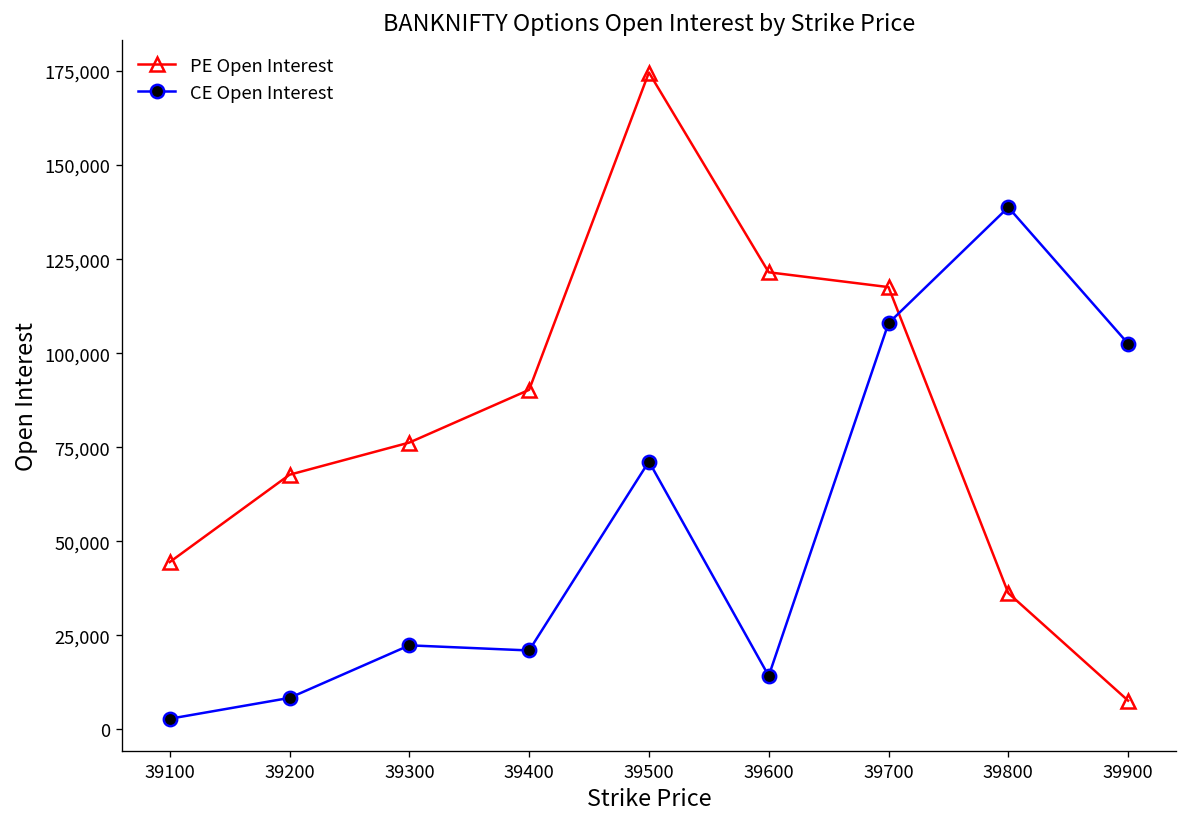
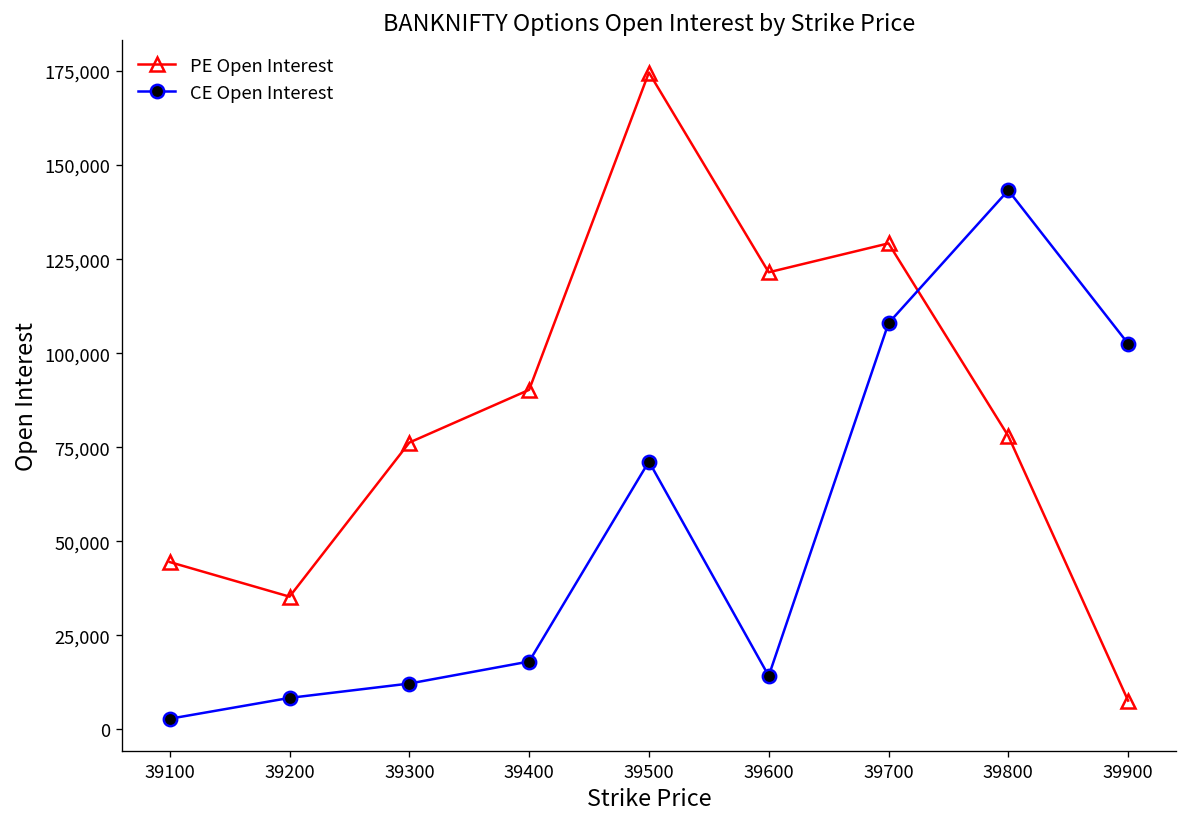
  {
    "PE Open Interest": {
      "39100": "44,000",
-     "39200": "68,000",
+     "39200": "35,000",
      "39300": "76,000",
      "39400": "90,000",
      "39500": "175,000",
      "39600": "122,000",
-     "39700": "118,000",
-     "39800": "36,000",
+     "39700": "129,000",
+     "39800": "78,000",
      "39900": "8,000"
    },
    "CE Open Interest": {
      "39100": "3,000",
      "39200": "8,000",
-     "39300": "22,000",
-     "39400": "21,000",
+     "39300": "12,000",
+     "39400": "18,000",
      "39500": "71,000",
      "39600": "14,000",
      "39700": "108,000",
-     "39800": "139,000",
+     "39800": "143,000",
      "39900": "103,000"
    }
  }
